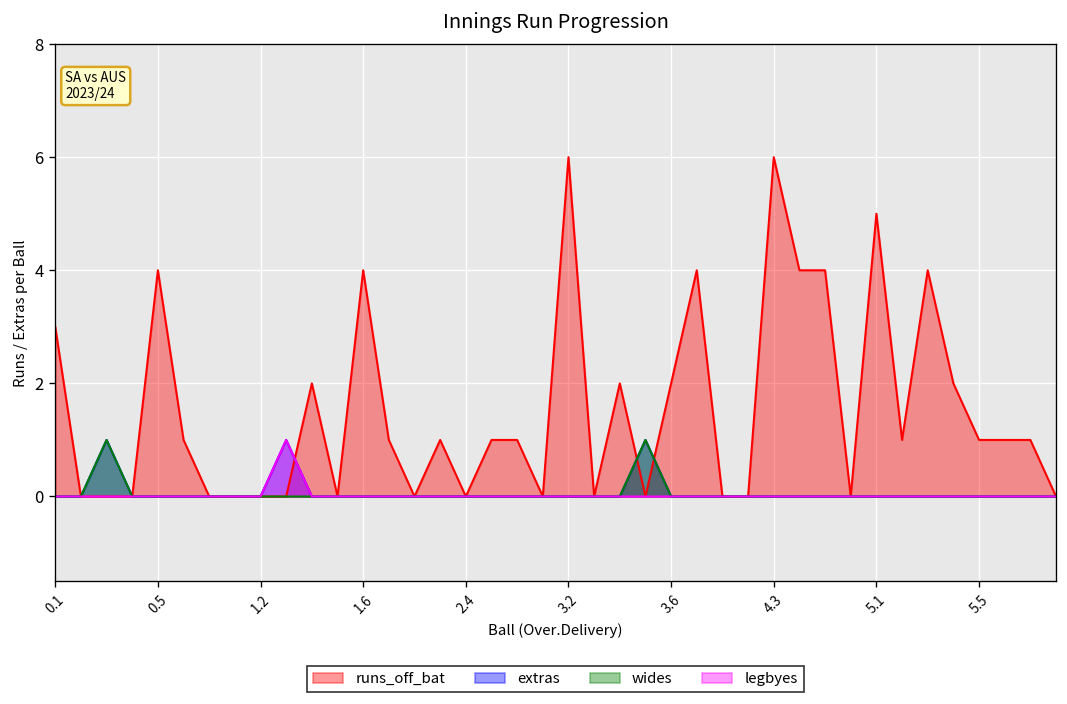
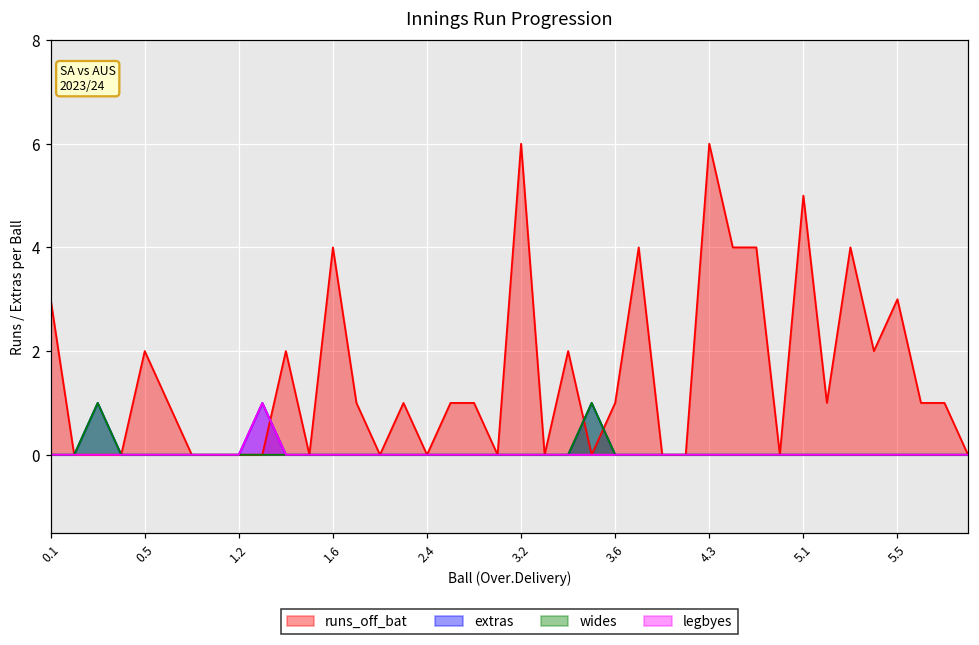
  {
    "runs_off_bat": {
      "0.1": 3,
-     "0.5": 4,
+     "0.5": 2,
      "1.6": 4,
      "3.2": 6,
-     "3.6": 2,
+     "3.6": 1,
      "4.3": 6,
      "5.1": 5,
-     "5.5": 1
+     "5.5": 3
    }
  }
